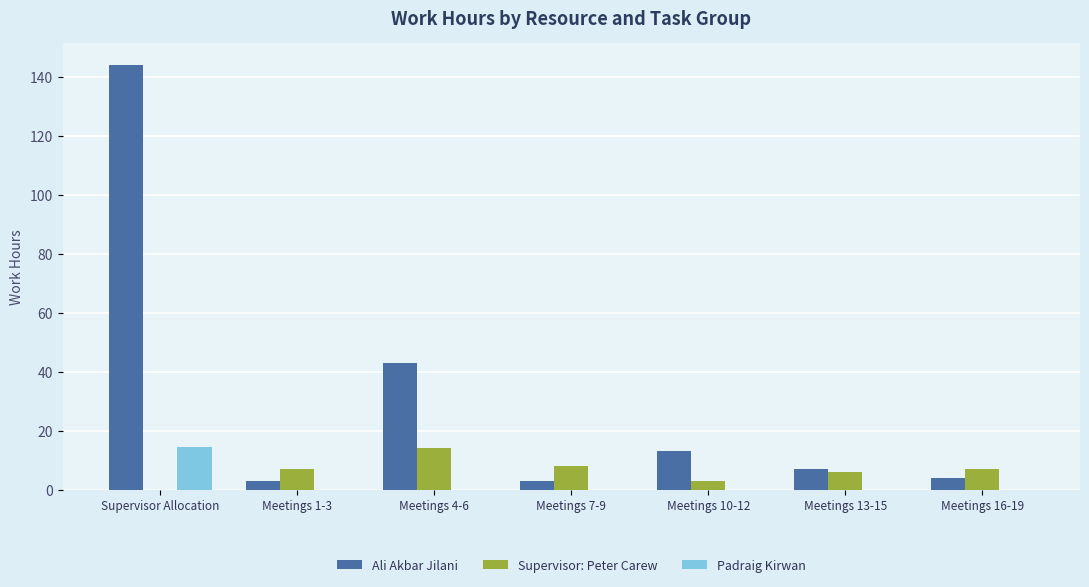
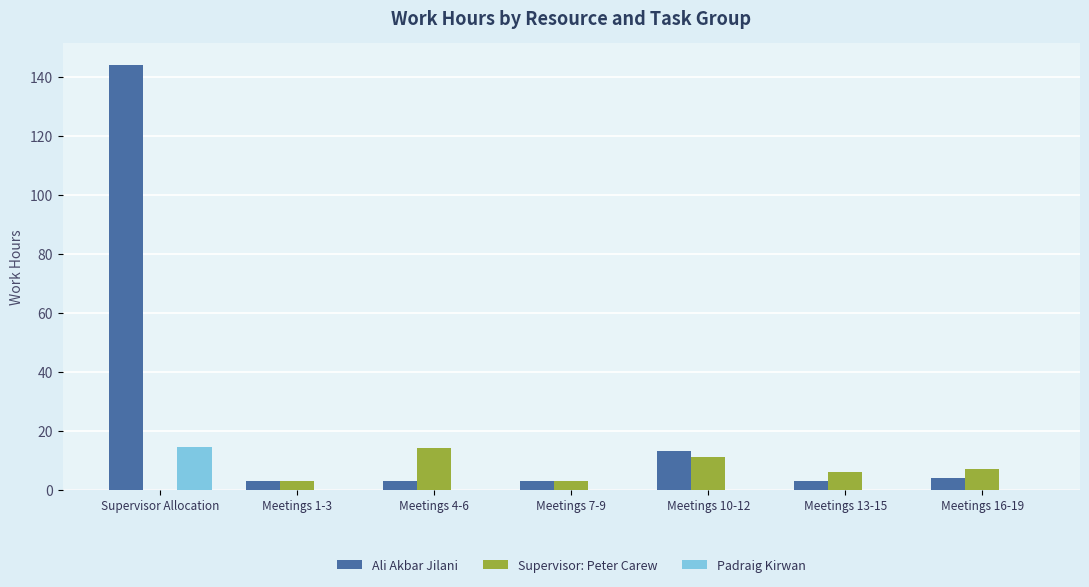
  {
    "Ali Akbar Jilani": {
      "Supervisor Allocation": 144,
      "Meetings 1-3": 3,
-     "Meetings 4-6": 43,
+     "Meetings 4-6": 3,
      "Meetings 7-9": 3,
      "Meetings 10-12": 13,
-     "Meetings 13-15": 7,
+     "Meetings 13-15": 3,
      "Meetings 16-19": 4
    },
    "Supervisor: Peter Carew": {
      "Supervisor Allocation": 0,
-     "Meetings 1-3": 7,
+     "Meetings 1-3": 3,
      "Meetings 4-6": 14,
-     "Meetings 7-9": 8,
-     "Meetings 10-12": 3,
+     "Meetings 7-9": 3,
+     "Meetings 10-12": 11,
      "Meetings 13-15": 6,
      "Meetings 16-19": 7
    },
    "Padraig Kirwan": {
      "Supervisor Allocation": 14,
      "Meetings 1-3": 0,
      "Meetings 4-6": 0,
      "Meetings 7-9": 0,
      "Meetings 10-12": 0,
      "Meetings 13-15": 0,
      "Meetings 16-19": 0
    }
  }
